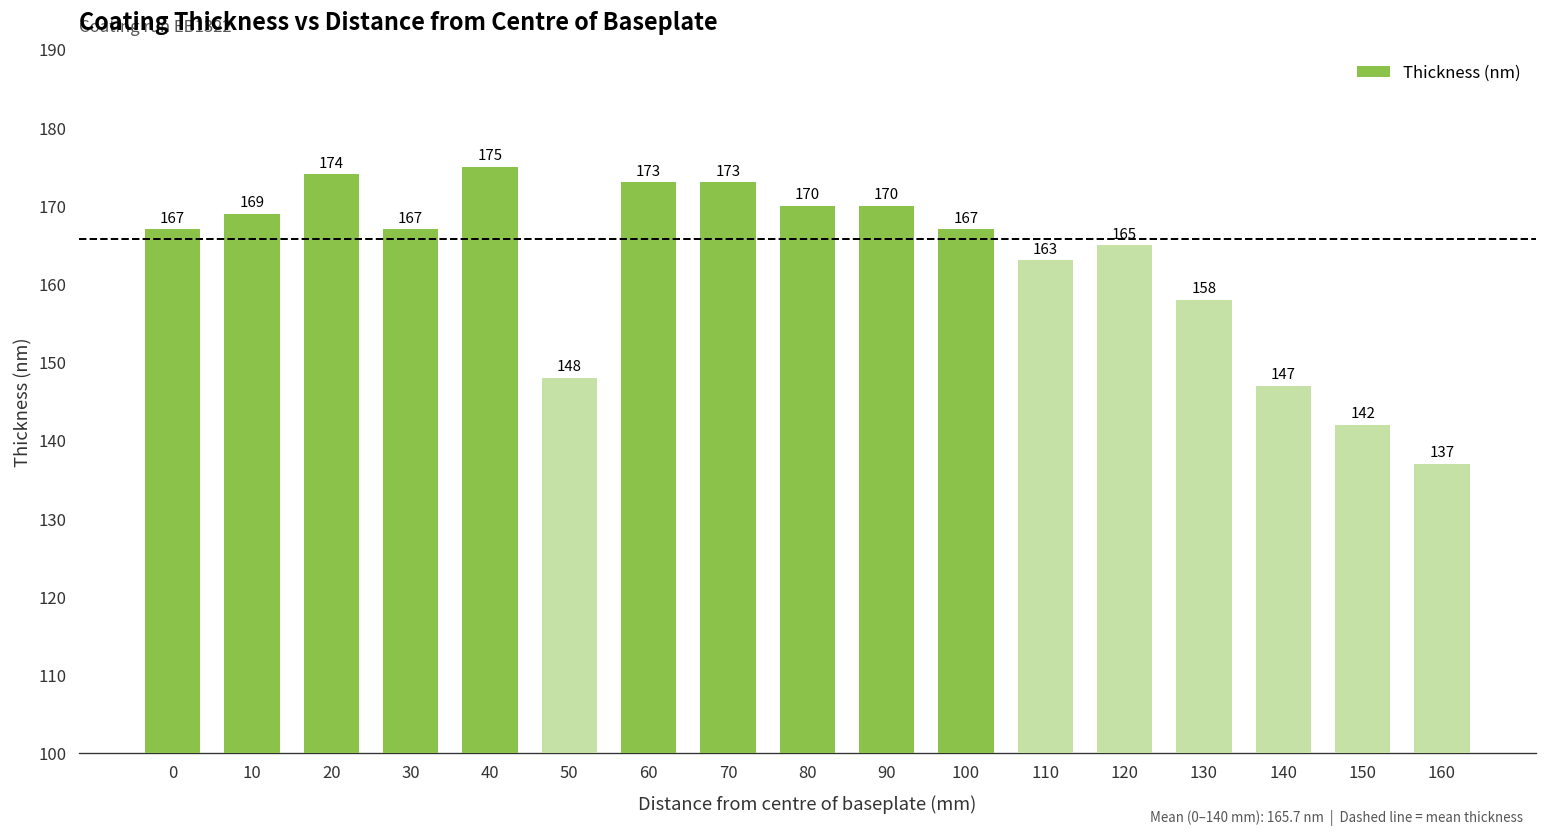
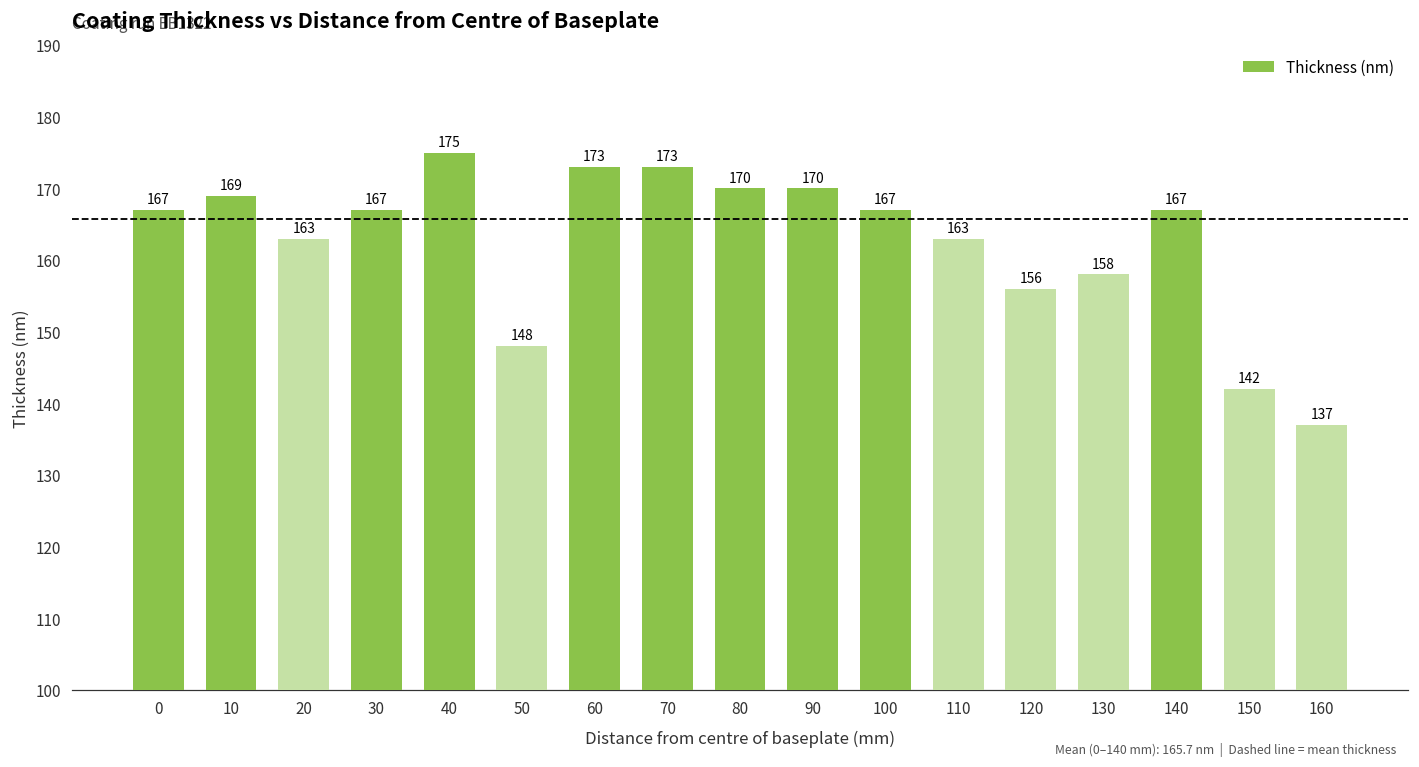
  {
    "0": 167,
    "10": 169,
-   "20": 174,
+   "20": 163,
    "30": 167,
    "40": 175,
    "50": 148,
    "60": 173,
    "70": 173,
    "80": 170,
    "90": 170,
    "100": 167,
    "110": 163,
-   "120": 165,
+   "120": 156,
    "130": 158,
-   "140": 147,
+   "140": 167,
    "150": 142,
    "160": 137
  }
